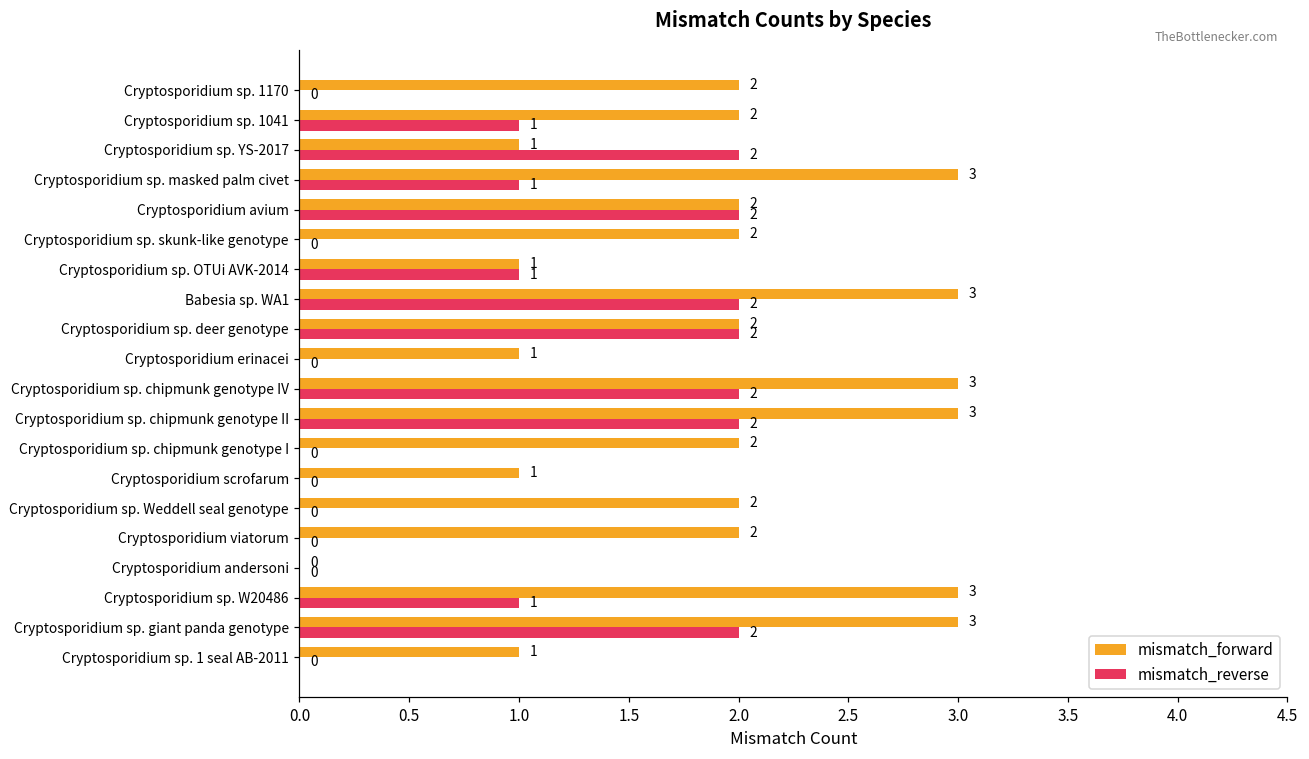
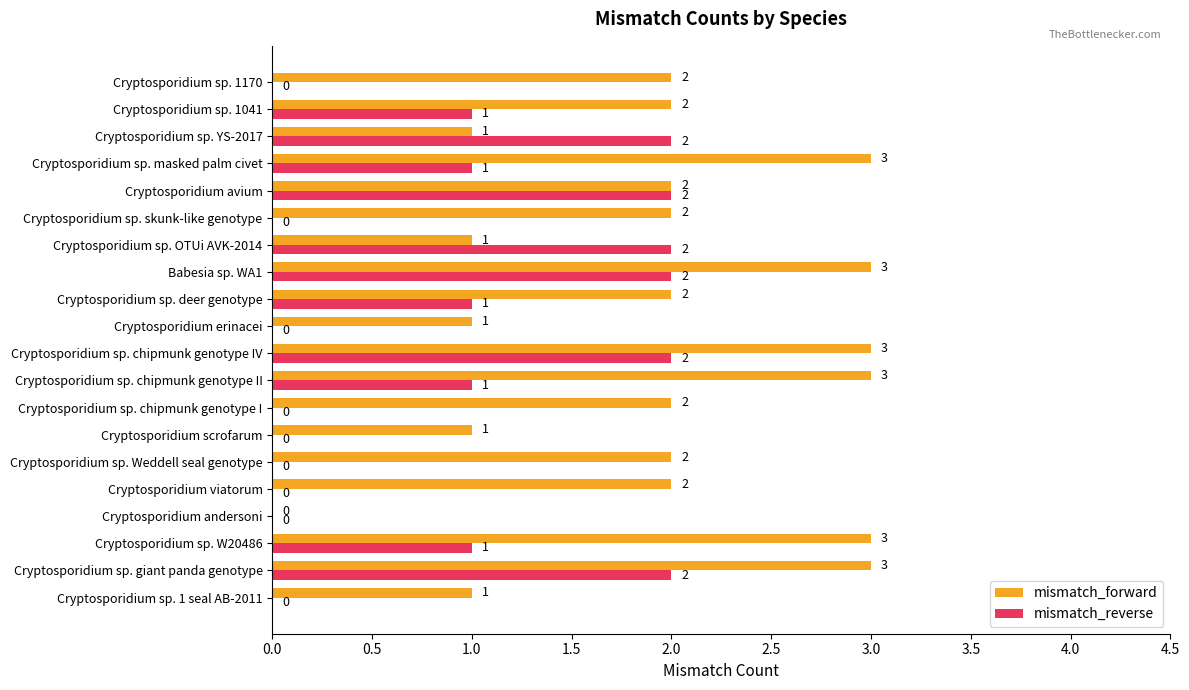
  {
    "mismatch_forward": {
      "Cryptosporidium sp. 1170": 2,
      "Cryptosporidium sp. 1041": 2,
      "Cryptosporidium sp. YS-2017": 1,
      "Cryptosporidium sp. masked palm civet": 3,
      "Cryptosporidium sp. skunk-like genotype": 2,
      "Cryptosporidium sp. OTUi AVK-2014": 1,
      "Babesia sp. WA1": 3,
      "Cryptosporidium sp. deer genotype": 2,
      "Cryptosporidium erinacei": 1,
      "Cryptosporidium sp. chipmunk genotype IV": 3,
      "Cryptosporidium sp. chipmunk genotype II": 3,
      "Cryptosporidium sp. chipmunk genotype I": 2,
      "Cryptosporidium scrofarum": 1,
      "Cryptosporidium sp. Weddell seal genotype": 2,
      "Cryptosporidium viatorum": 2,
      "Cryptosporidium sp. W20486": 3,
      "Cryptosporidium sp. giant panda genotype": 3,
      "Cryptosporidium sp. 1 seal AB-2011": 1
    },
    "mismatch_reverse": {
      "Cryptosporidium sp. 1170": 0,
      "Cryptosporidium sp. 1041": 1,
      "Cryptosporidium sp. YS-2017": 2,
      "Cryptosporidium sp. masked palm civet": 1,
      "Cryptosporidium sp. skunk-like genotype": 0,
-     "Cryptosporidium sp. OTUi AVK-2014": 1,
+     "Cryptosporidium sp. OTUi AVK-2014": 2,
      "Babesia sp. WA1": 2,
-     "Cryptosporidium sp. deer genotype": 2,
+     "Cryptosporidium sp. deer genotype": 1,
      "Cryptosporidium erinacei": 0,
      "Cryptosporidium sp. chipmunk genotype IV": 2,
-     "Cryptosporidium sp. chipmunk genotype II": 2,
+     "Cryptosporidium sp. chipmunk genotype II": 1,
      "Cryptosporidium sp. chipmunk genotype I": 0,
      "Cryptosporidium scrofarum": 0,
      "Cryptosporidium sp. Weddell seal genotype": 0,
      "Cryptosporidium viatorum": 0,
      "Cryptosporidium sp. W20486": 1,
      "Cryptosporidium sp. giant panda genotype": 2,
      "Cryptosporidium sp. 1 seal AB-2011": 0
    }
  }
